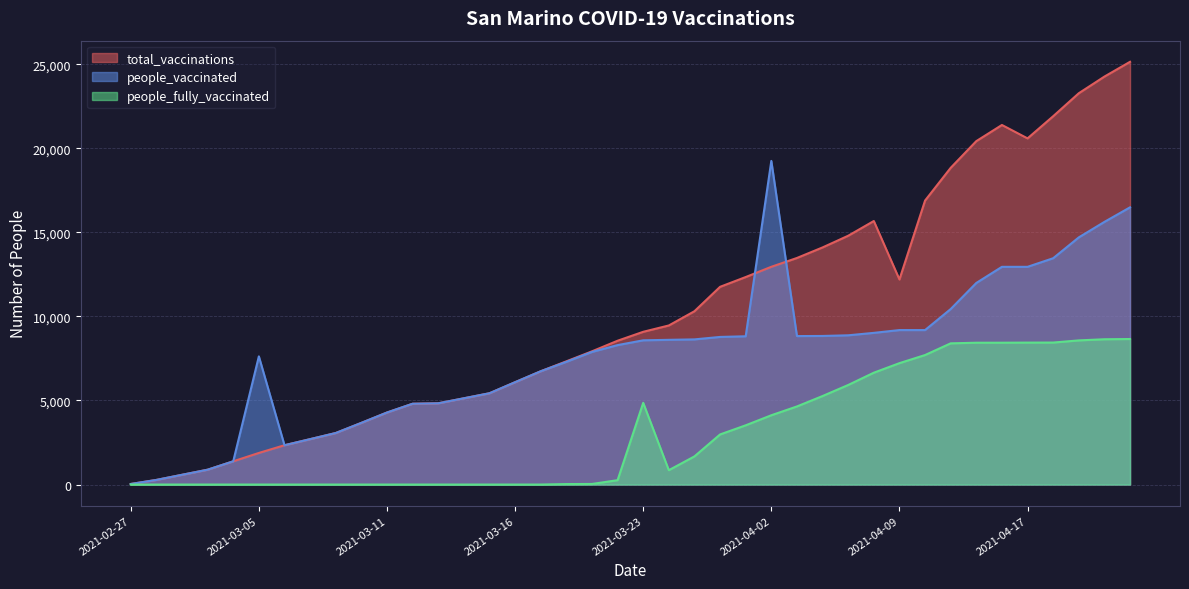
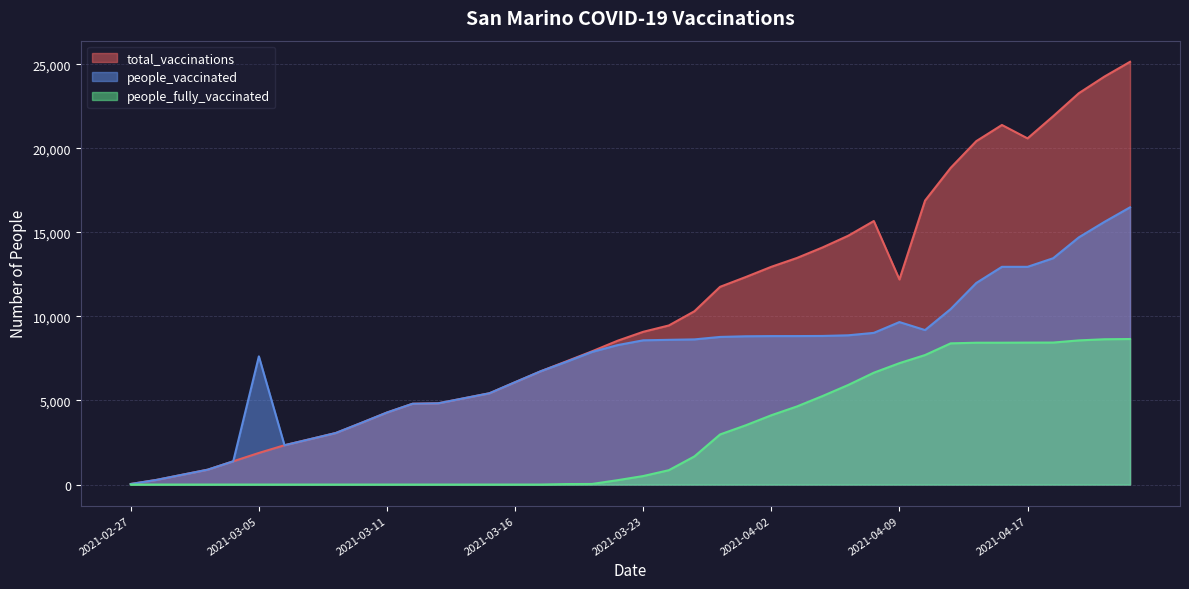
  {
    "total_vaccinations": {
      "2021-03-05": "1,900",
      "2021-03-23": "9,100",
      "2021-04-02": "13,000",
      "2021-04-09": "12,200",
      "2021-04-17": "20,600"
    },
    "people_vaccinated": {
      "2021-03-05": "7,600",
      "2021-03-23": "8,600",
-     "2021-04-02": "19,200",
-     "2021-04-09": "9,200",
+     "2021-04-02": "8,800",
+     "2021-04-09": "9,700",
      "2021-04-17": "12,900"
    },
    "people_fully_vaccinated": {
      "2021-03-05": "0",
      "2021-03-11": "0",
      "2021-03-16": "0",
-     "2021-03-23": "4,900",
+     "2021-03-23": "500",
      "2021-04-02": "4,100",
      "2021-04-09": "7,200",
      "2021-04-17": "8,400"
    }
  }
